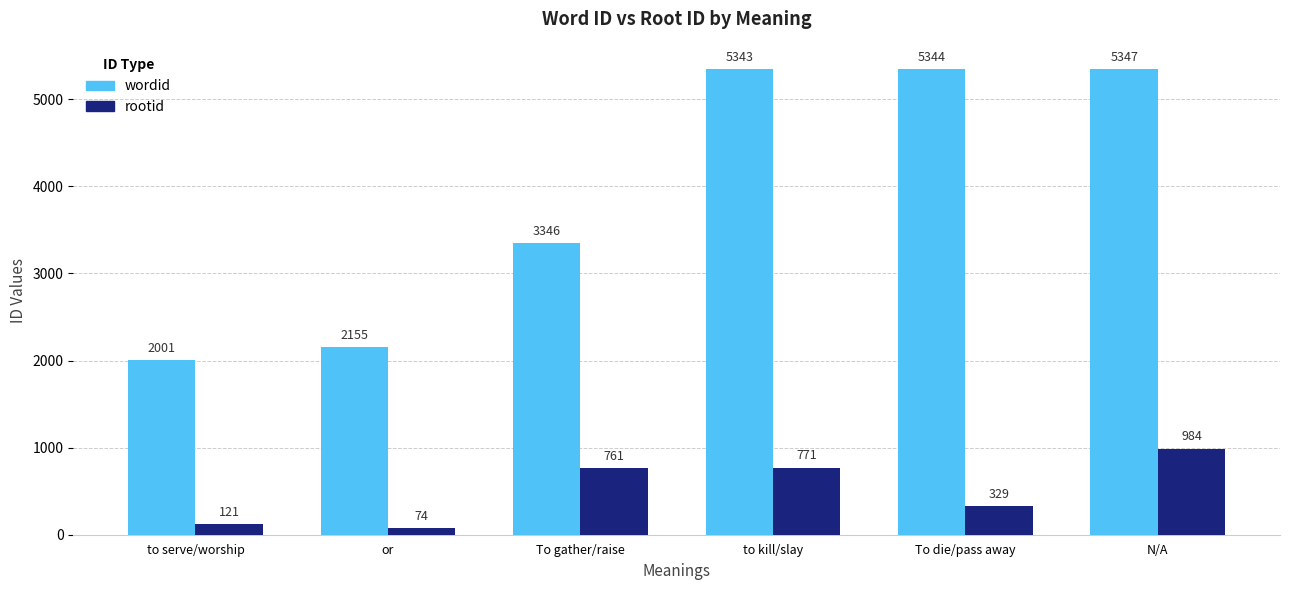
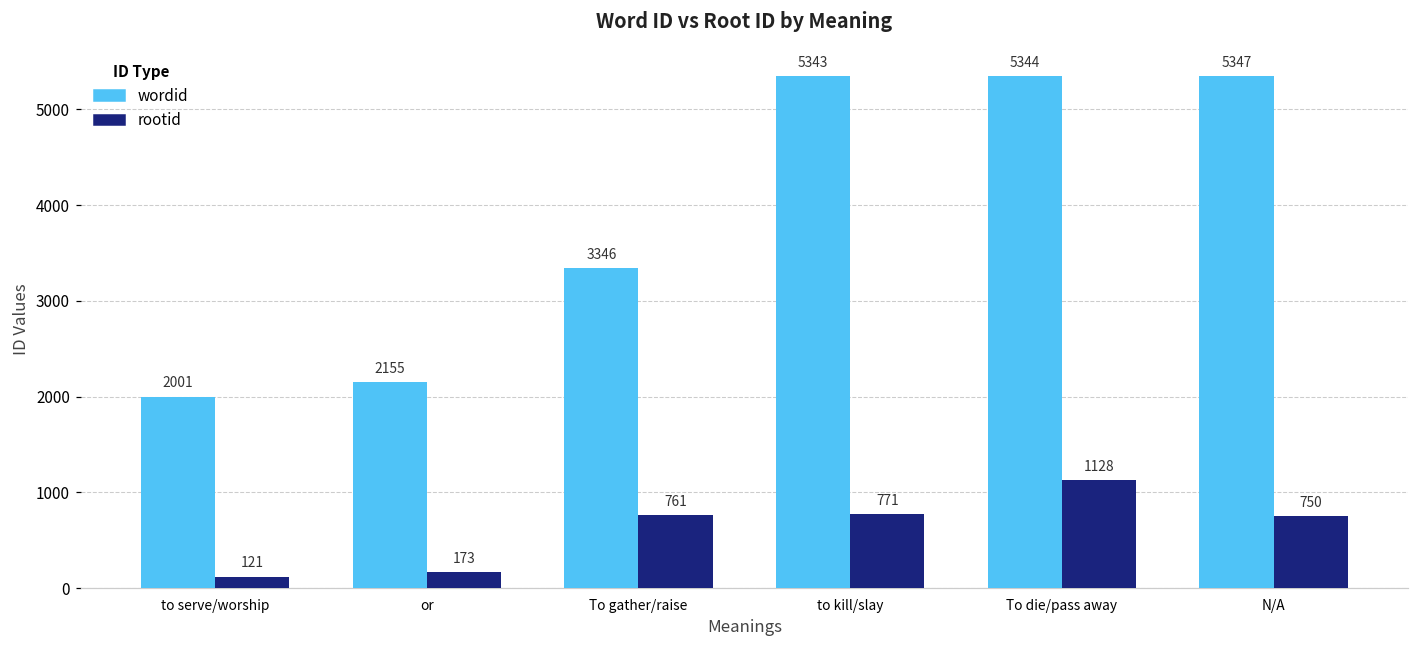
  {
    "wordid": {
      "to serve/worship": 2001,
      "or": 2155,
      "To gather/raise": 3346,
      "to kill/slay": 5343,
      "To die/pass away": 5344,
      "N/A": 5347
    },
    "rootid": {
      "to serve/worship": 121,
-     "or": 74,
+     "or": 173,
      "To gather/raise": 761,
      "to kill/slay": 771,
-     "To die/pass away": 329,
-     "N/A": 984
+     "To die/pass away": 1128,
+     "N/A": 750
    }
  }
